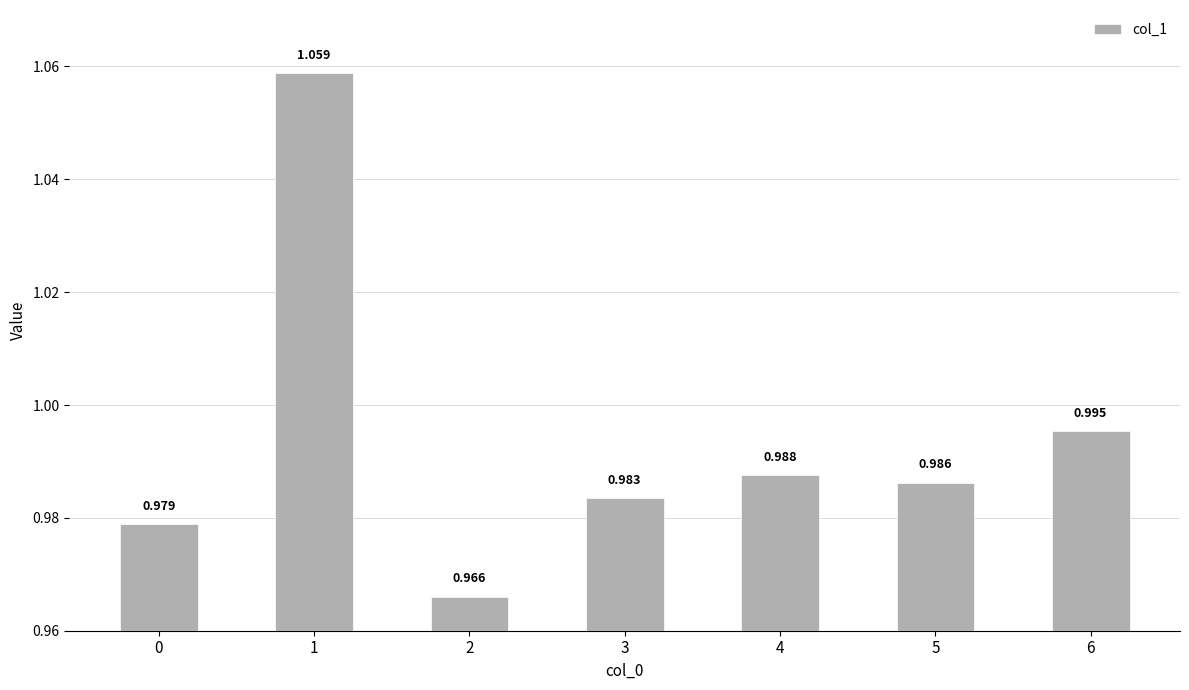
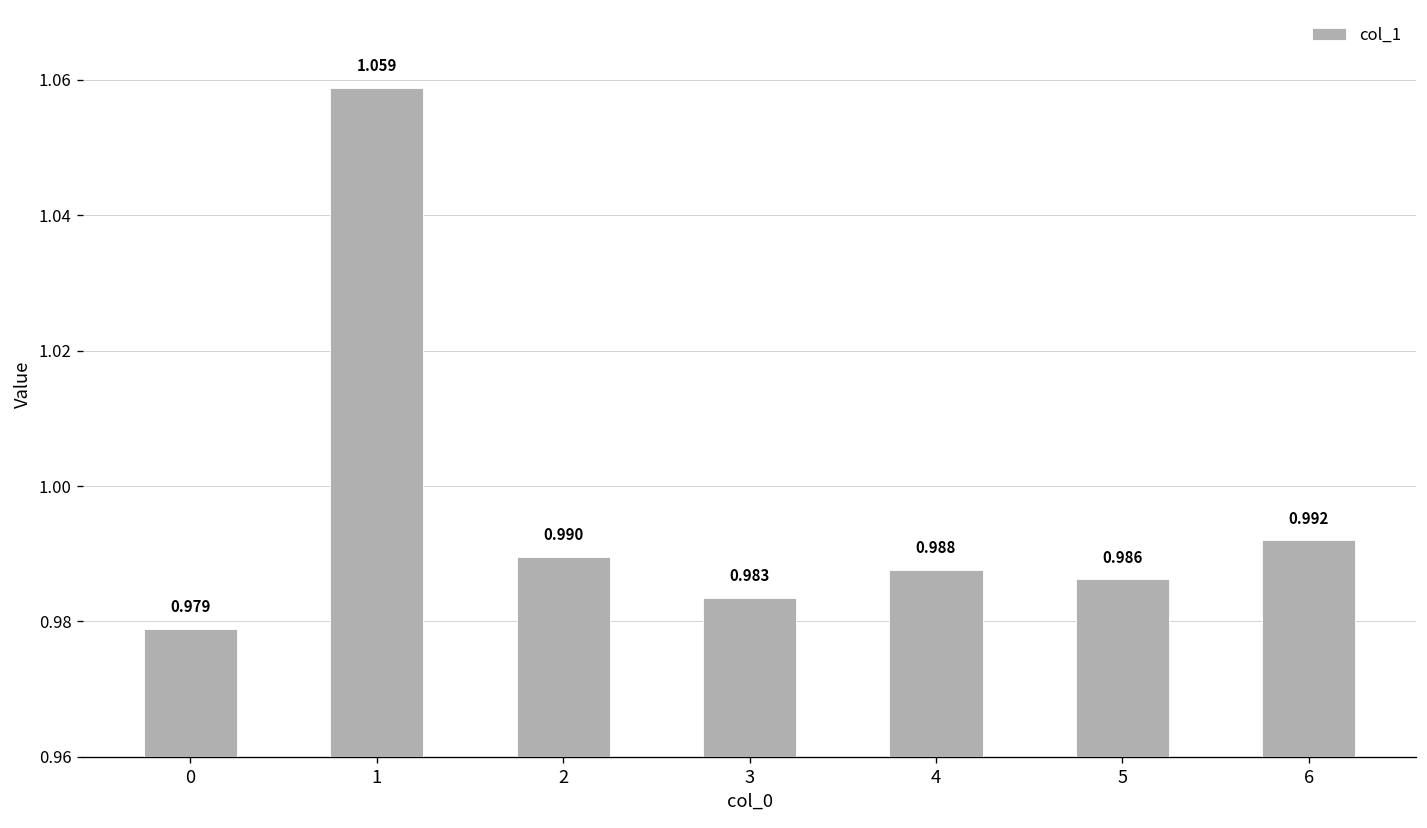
  {
    "0": 0.979,
    "1": 1.059,
-   "2": 0.966,
+   "2": 0.990,
    "3": 0.983,
    "4": 0.988,
    "5": 0.986,
-   "6": 0.995
+   "6": 0.992
  }
